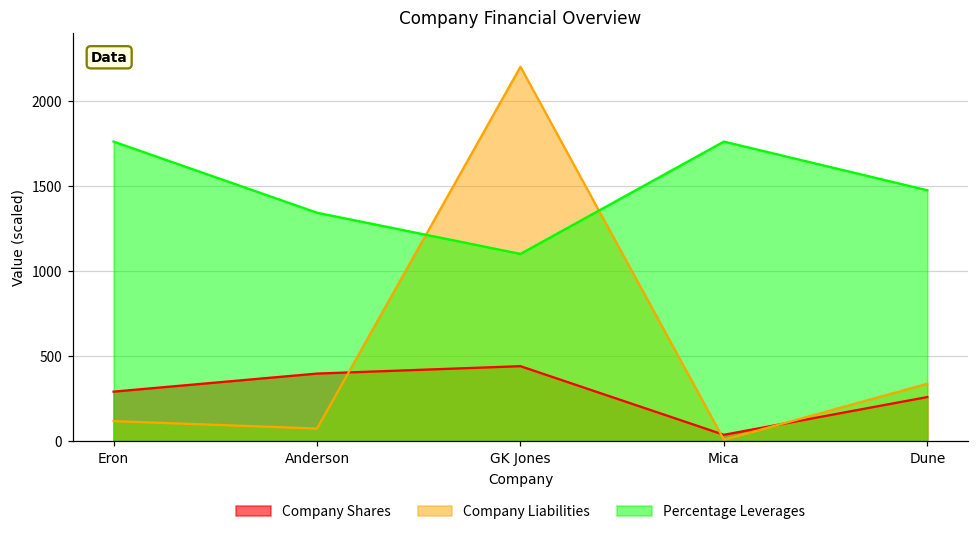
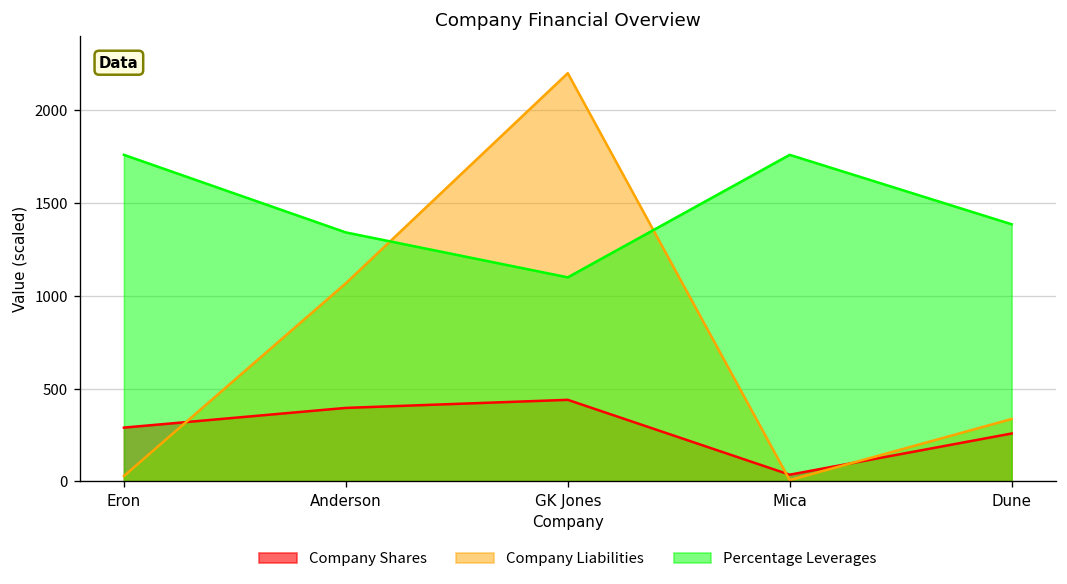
  {
    "Company Shares": {
      "Eron": 290,
      "Anderson": 400,
      "GK Jones": 440,
      "Mica": 40,
      "Dune": 260
    },
    "Company Liabilities": {
-     "Eron": 120,
-     "Anderson": 70,
+     "Eron": 30,
+     "Anderson": 1070,
      "GK Jones": 2200,
      "Mica": 10,
      "Dune": 340
    },
    "Percentage Leverages": {
      "Eron": 1760,
      "Anderson": 1340,
      "GK Jones": 1100,
      "Mica": 1760,
-     "Dune": 1470
+     "Dune": 1390
    }
  }
